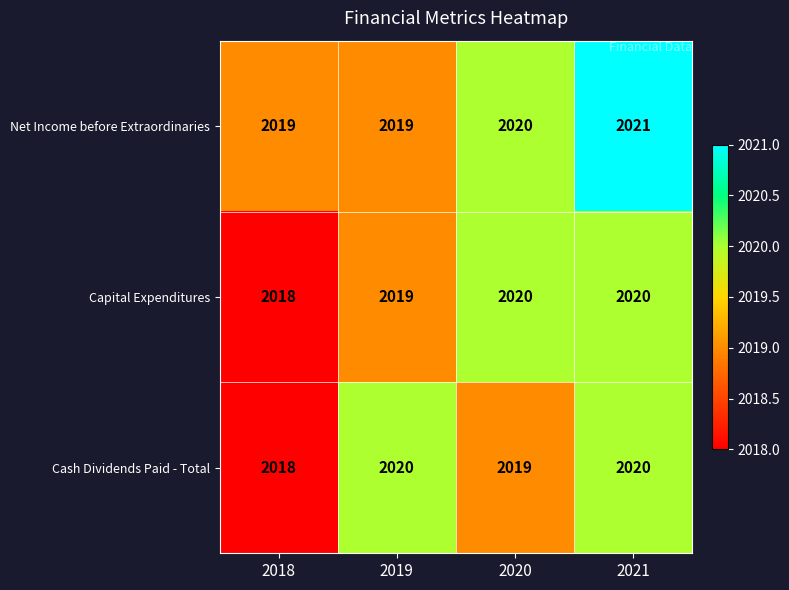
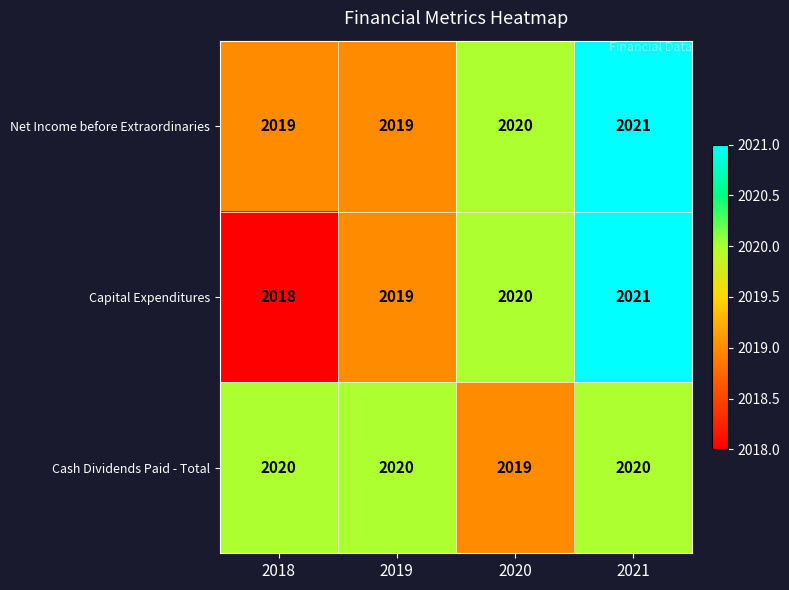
  {
    "Net Income before Extraordinaries": {
      "2018": 2019,
      "2019": 2019,
      "2020": 2020
    },
    "Capital Expenditures": {
      "2018": 2018,
      "2019": 2019,
      "2020": 2020,
-     "2021": 2020
+     "2021": 2021
    },
    "Cash Dividends Paid - Total": {
-     "2018": 2018,
+     "2018": 2020,
      "2019": 2020,
      "2020": 2019,
      "2021": 2020
    }
  }
